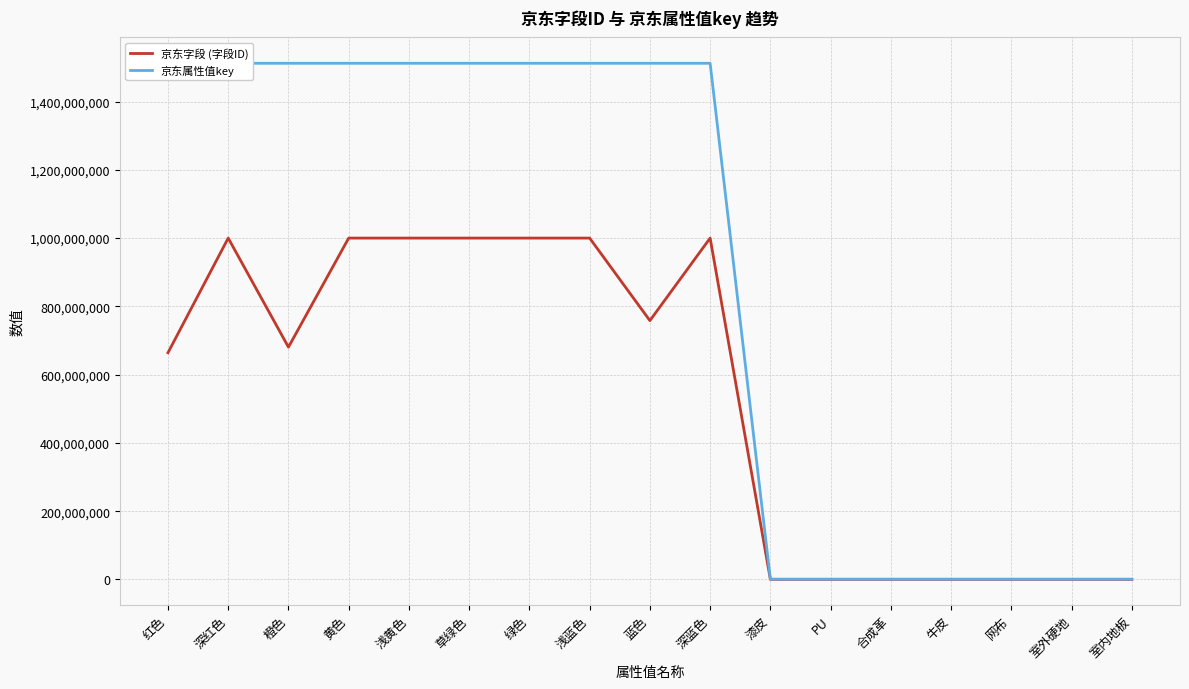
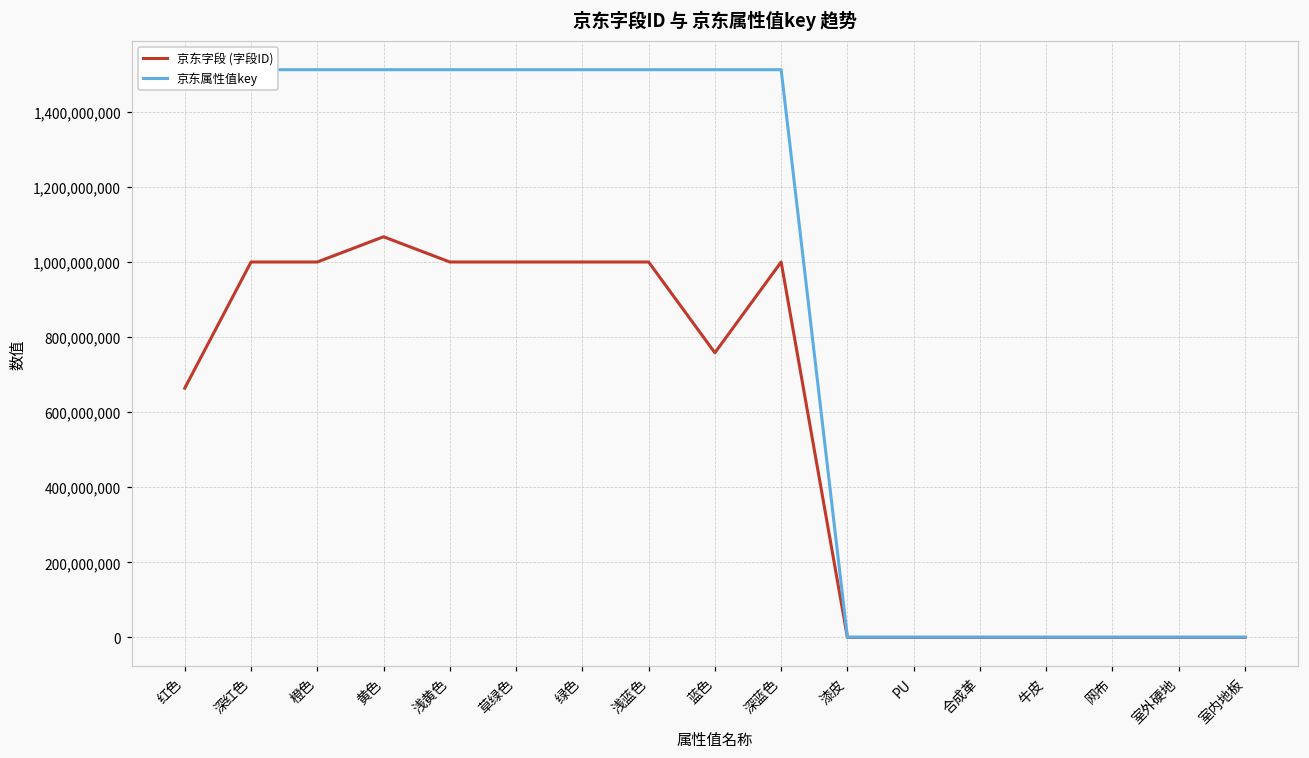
  {
    "京东字段 (字段ID)": {
      "红色": "660,000,000",
      "深红色": "1,000,000,000",
-     "橙色": "680,000,000",
-     "黄色": "1,000,000,000",
+     "橙色": "1,000,000,000",
+     "黄色": "1,070,000,000",
      "浅黄色": "1,000,000,000",
      "草绿色": "1,000,000,000",
      "绿色": "1,000,000,000",
      "浅蓝色": "1,000,000,000",
      "蓝色": "760,000,000",
      "深蓝色": "1,000,000,000"
    },
    "京东属性值key": {
      "橙色": "1,510,000,000",
      "黄色": "1,510,000,000",
      "浅黄色": "1,510,000,000",
      "草绿色": "1,510,000,000",
      "绿色": "1,510,000,000",
      "浅蓝色": "1,510,000,000",
      "蓝色": "1,510,000,000",
      "深蓝色": "1,510,000,000"
    }
  }
